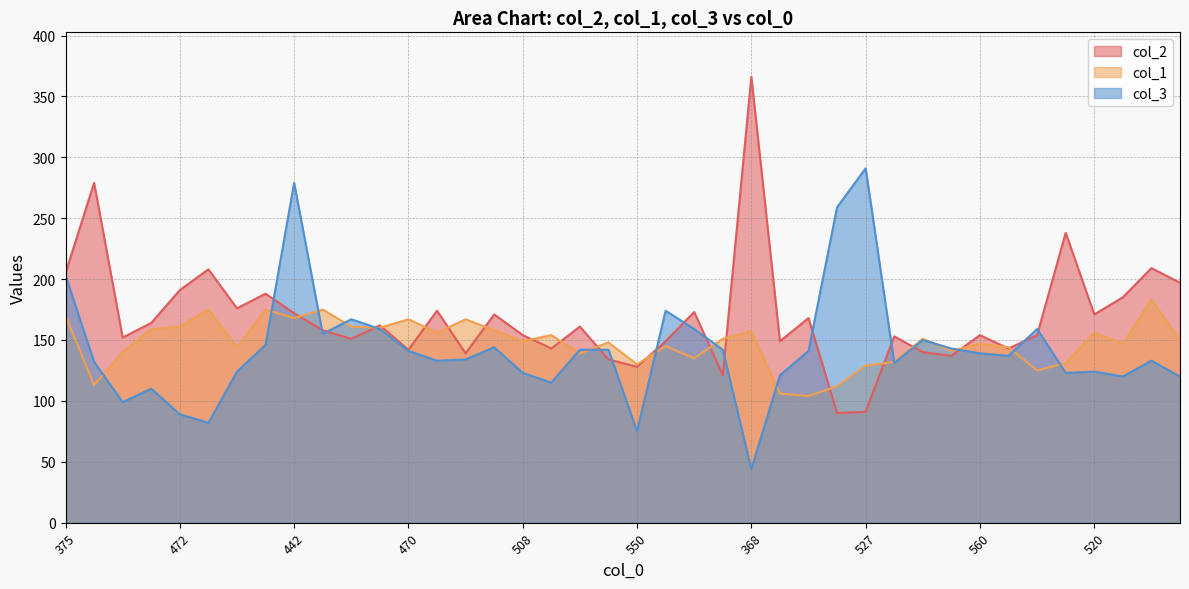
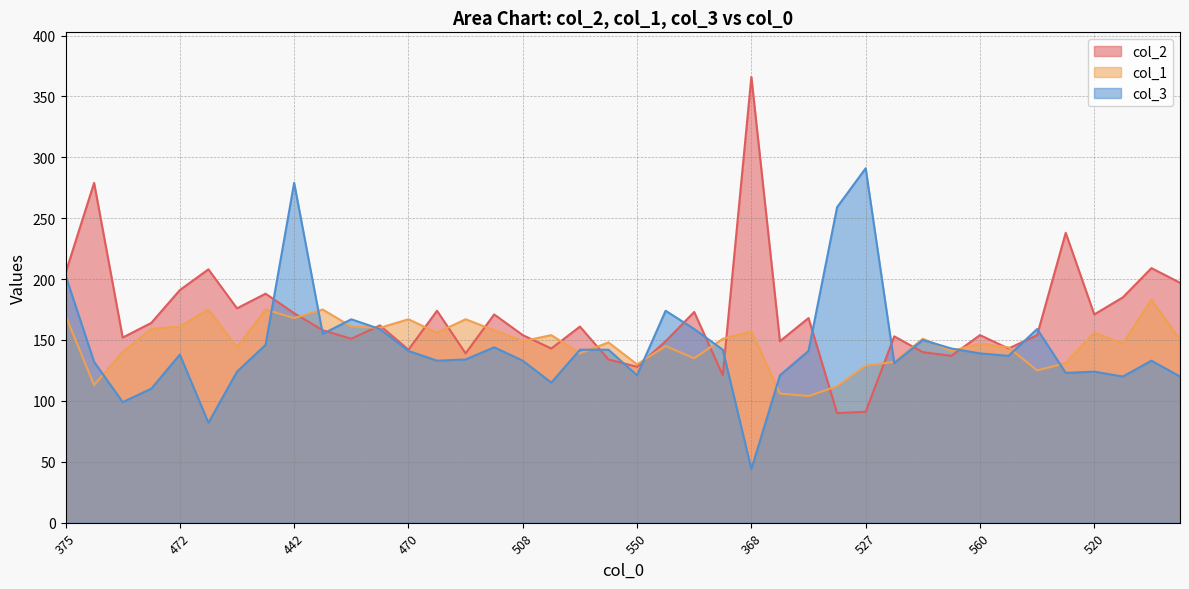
  {
    "col_3": {
-     "472": 89,
+     "472": 138,
      "442": 279,
-     "508": 123,
-     "550": 75,
+     "508": 133,
+     "550": 121,
      "368": 44,
      "527": 291,
      "560": 139,
      "520": 124
    }
  }
